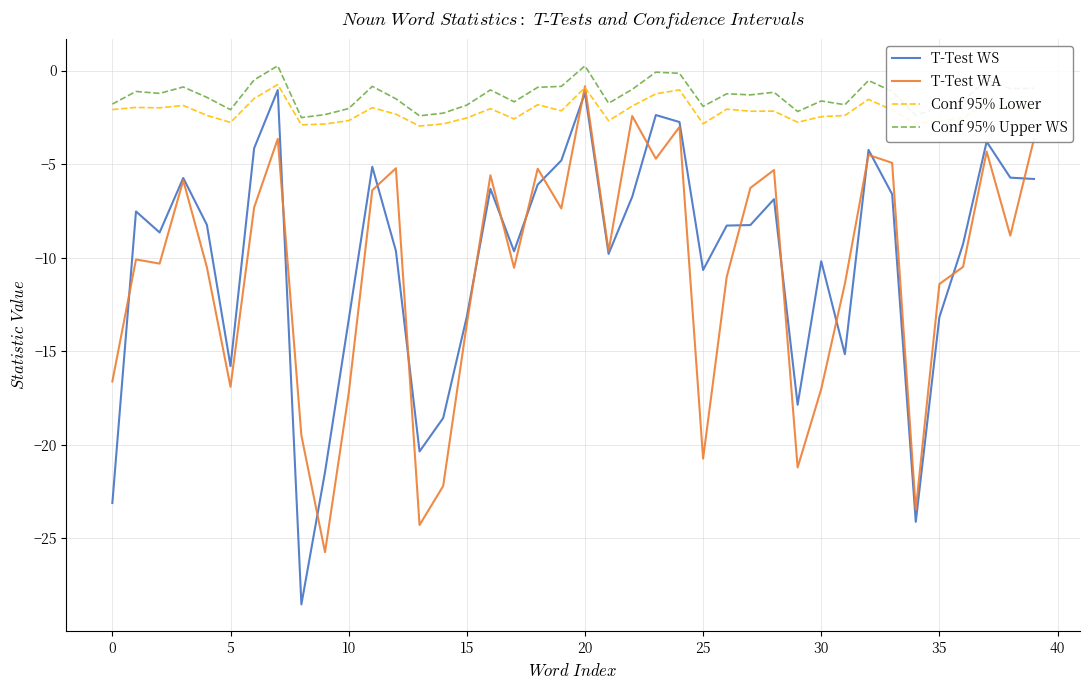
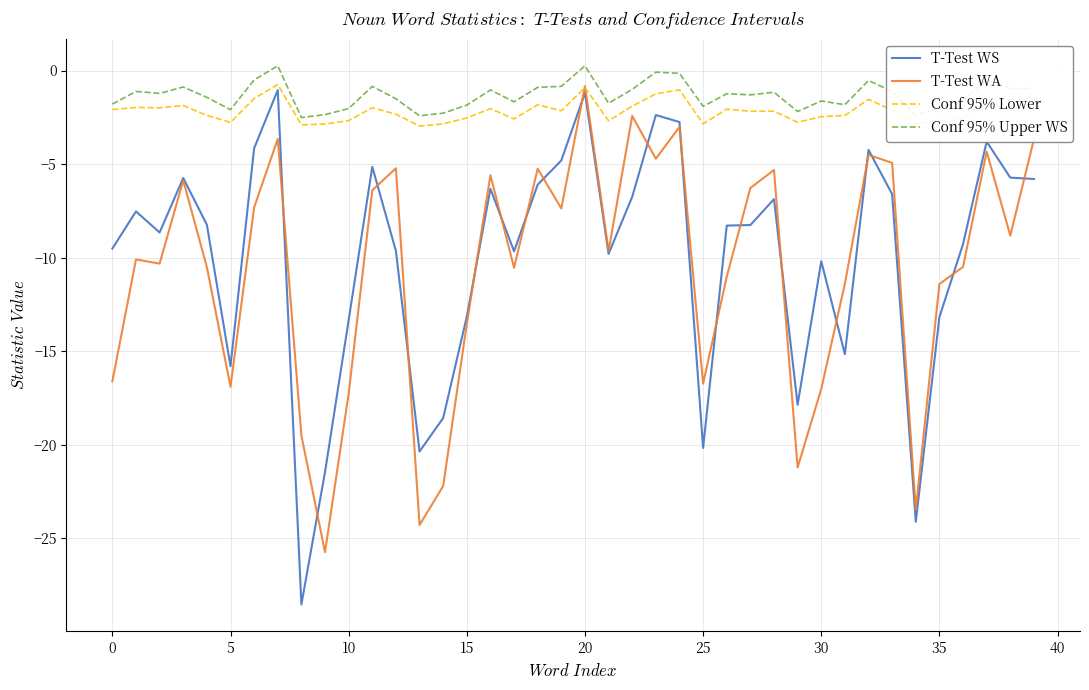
  {
    "T-Test WS": {
-     "0": -23.1,
+     "0": -9.5,
      "5": -15.8,
      "10": -13.3,
      "15": -13.2,
      "20": -1.2,
-     "25": -10.7,
+     "25": -20.2,
      "30": -10.2,
      "35": -13.2
    },
    "T-Test WA": {
      "0": -16.6,
      "5": -16.9,
      "10": -17.3,
      "15": -13.5,
-     "25": -20.7,
+     "25": -16.7,
      "30": -17.0,
      "35": -11.4
    },
    "Conf 95% Lower": {
      "0": -2.1,
      "5": -2.8,
      "10": -2.7,
      "15": -2.5,
      "25": -2.8,
      "30": -2.5
    },
    "Conf 95% Upper WS": {
      "0": -1.8,
      "5": -2.1,
      "10": -2.0,
      "15": -1.8,
      "20": 0.2,
      "25": -1.9,
      "30": -1.6
    }
  }
